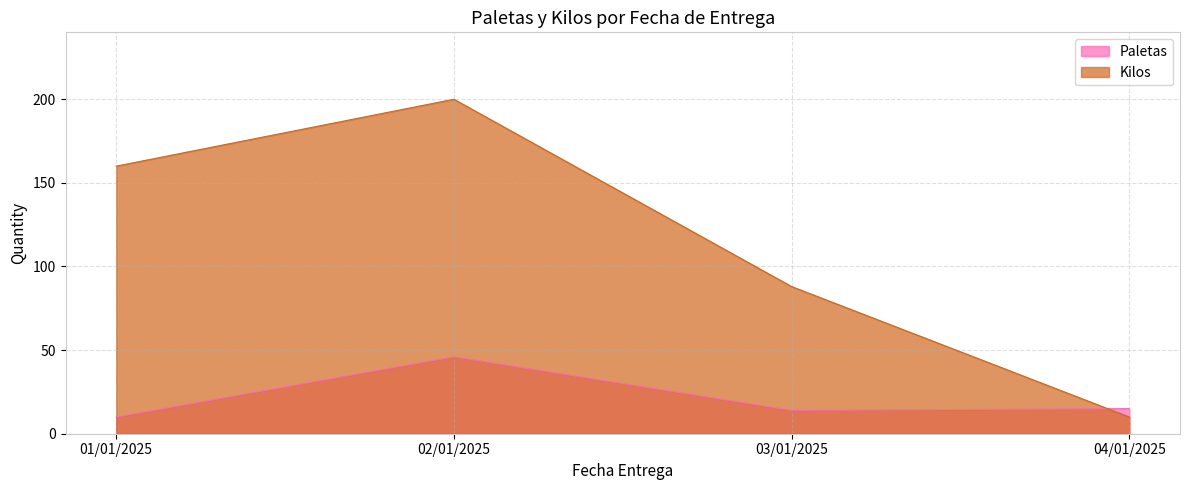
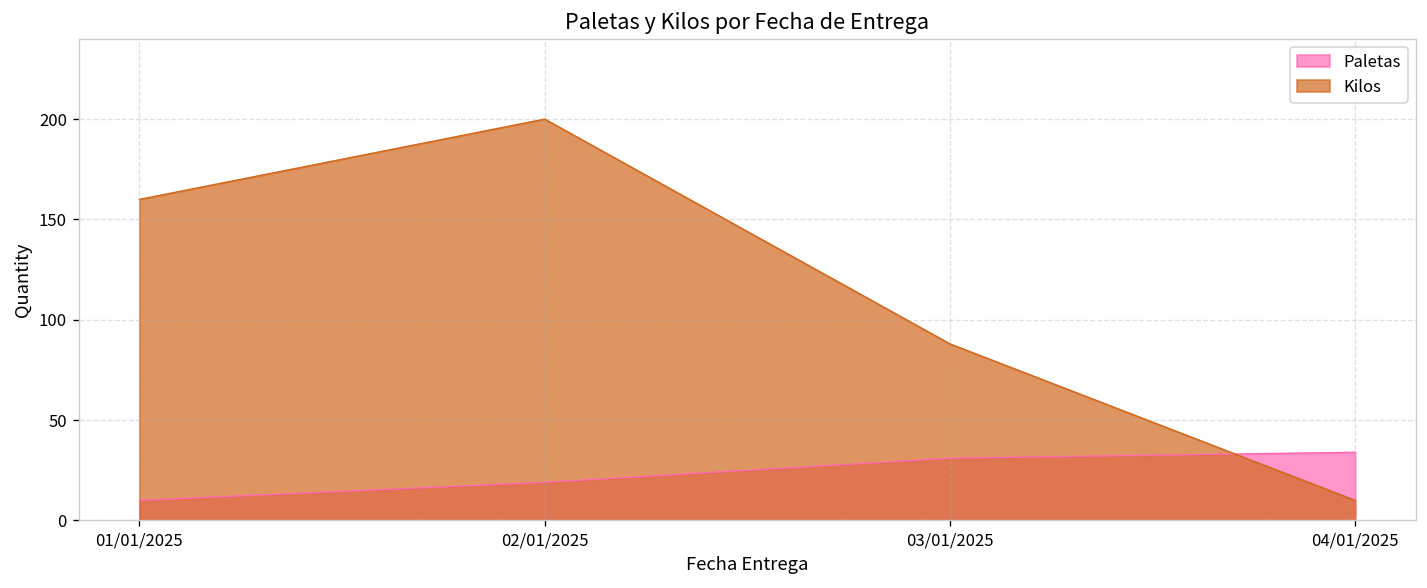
  {
    "Paletas": {
      "01/01/2025": 10,
-     "02/01/2025": 46,
-     "03/01/2025": 14,
-     "04/01/2025": 15
+     "02/01/2025": 19,
+     "03/01/2025": 31,
+     "04/01/2025": 34
    },
    "Kilos": {
      "01/01/2025": 160,
      "02/01/2025": 200,
      "03/01/2025": 88,
      "04/01/2025": 10
    }
  }
